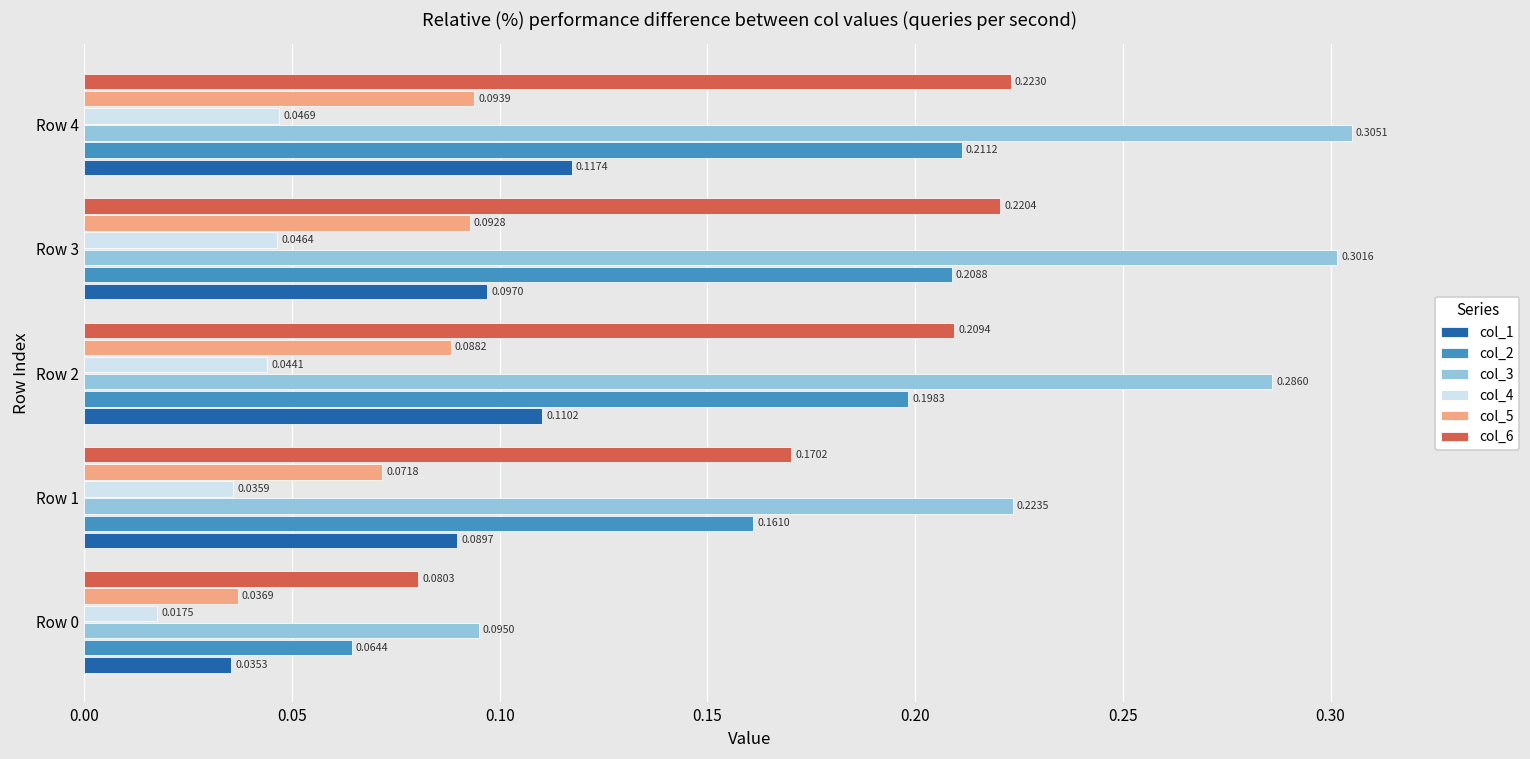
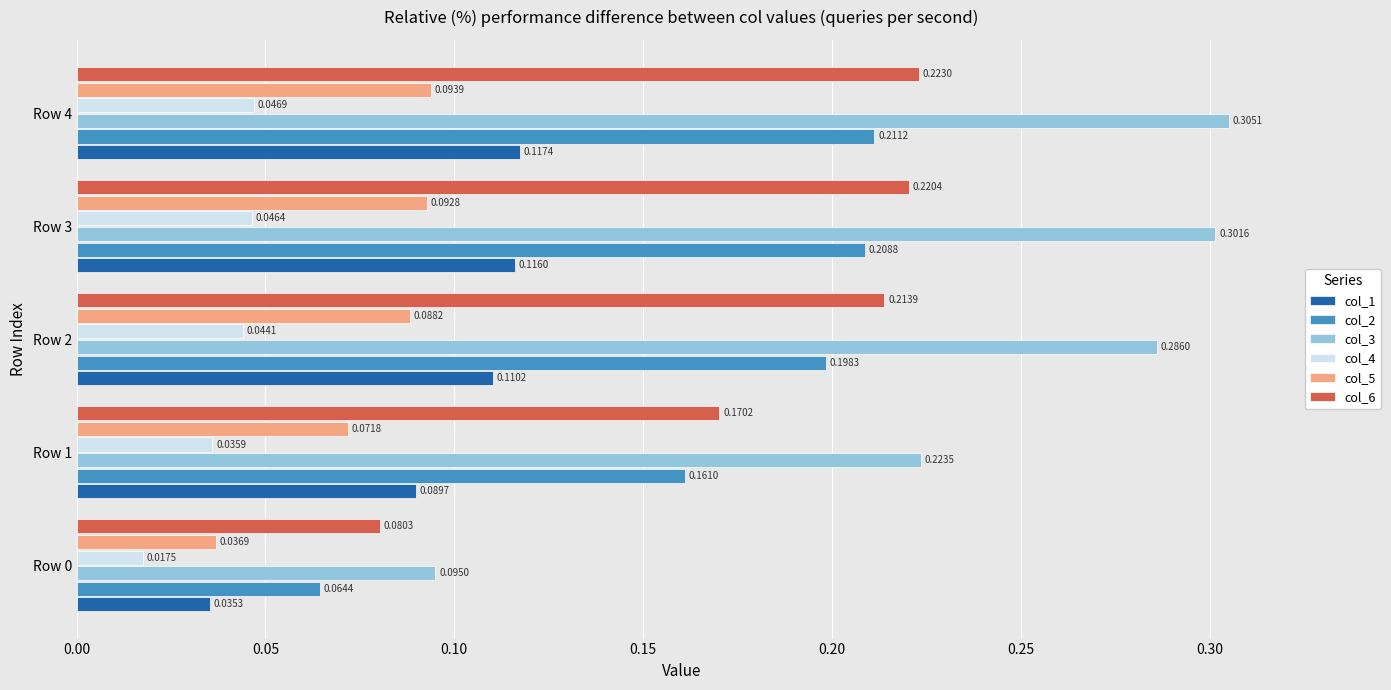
  {
    "col_1": {
      "Row 4": 0.1174,
-     "Row 3": 0.0970,
+     "Row 3": 0.1160,
      "Row 2": 0.1102,
      "Row 1": 0.0897,
      "Row 0": 0.0353
    },
    "col_2": {
      "Row 4": 0.2112,
      "Row 3": 0.2088,
      "Row 2": 0.1983,
      "Row 1": 0.1610,
      "Row 0": 0.0644
    },
    "col_3": {
      "Row 4": 0.3051,
      "Row 3": 0.3016,
      "Row 2": 0.2860,
      "Row 1": 0.2235,
      "Row 0": 0.0950
    },
    "col_4": {
      "Row 4": 0.0469,
      "Row 3": 0.0464,
      "Row 2": 0.0441,
      "Row 1": 0.0359,
      "Row 0": 0.0175
    },
    "col_5": {
      "Row 4": 0.0939,
      "Row 3": 0.0928,
      "Row 2": 0.0882,
      "Row 1": 0.0718,
      "Row 0": 0.0369
    },
    "col_6": {
      "Row 4": 0.2230,
      "Row 3": 0.2204,
-     "Row 2": 0.2094,
+     "Row 2": 0.2139,
      "Row 1": 0.1702,
      "Row 0": 0.0803
    }
  }
